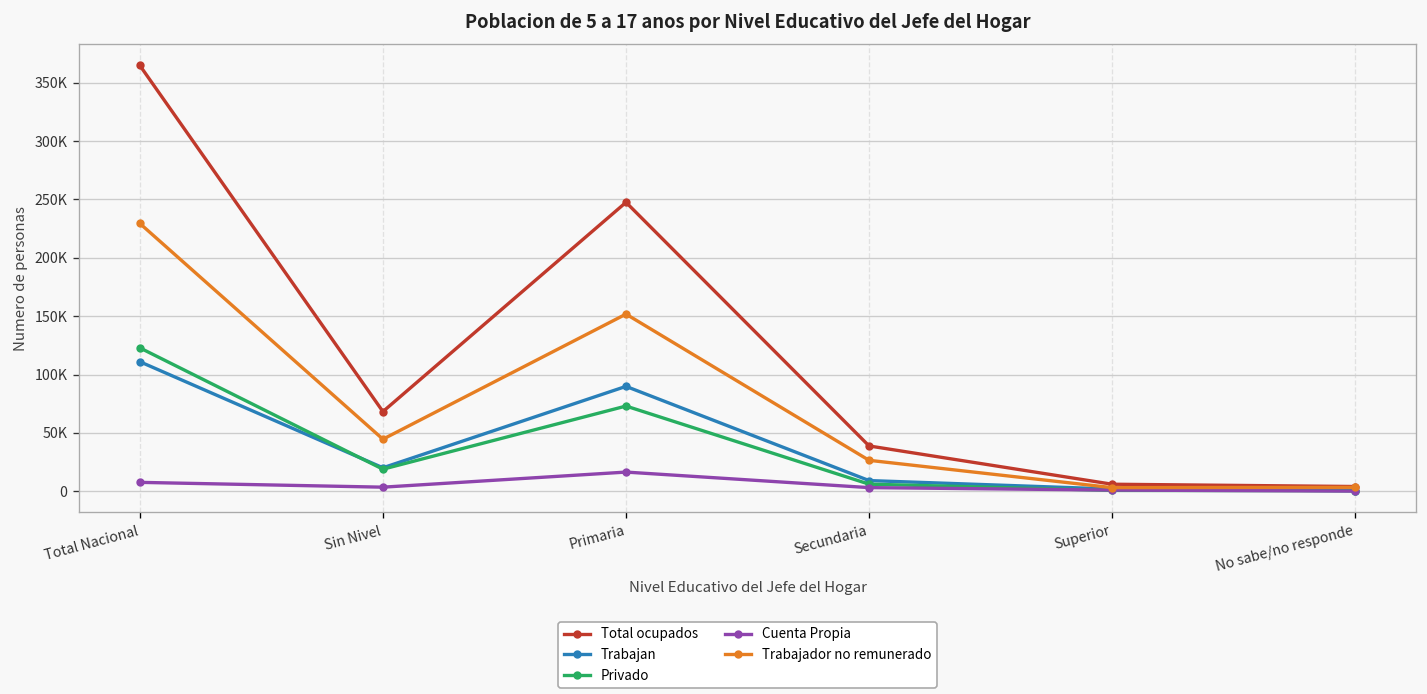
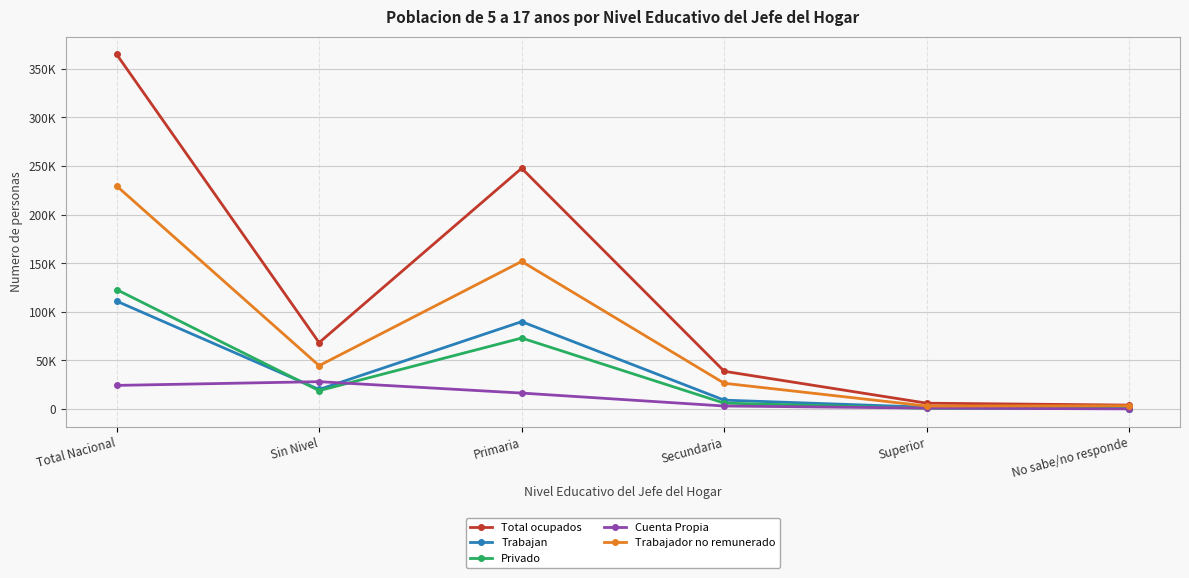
  {
    "Total ocupados": {
      "Total Nacional": 360000,
      "Sin Nivel": 70000,
      "Primaria": 250000,
      "Secundaria": 40000,
      "Superior": 10000
    },
    "Trabajan": {
      "Total Nacional": 110000,
      "Primaria": 90000,
      "Secundaria": 10000
    },
    "Privado": {
      "Total Nacional": 120000,
      "Primaria": 70000,
      "Secundaria": 10000
    },
    "Cuenta Propia": {
-     "Total Nacional": 10000,
-     "Sin Nivel": 0,
+     "Total Nacional": 20000,
+     "Sin Nivel": 30000,
      "Primaria": 20000,
      "Secundaria": 0
    },
    "Trabajador no remunerado": {
      "Total Nacional": 230000,
      "Sin Nivel": 40000,
      "Primaria": 150000,
      "Secundaria": 30000
    }
  }
